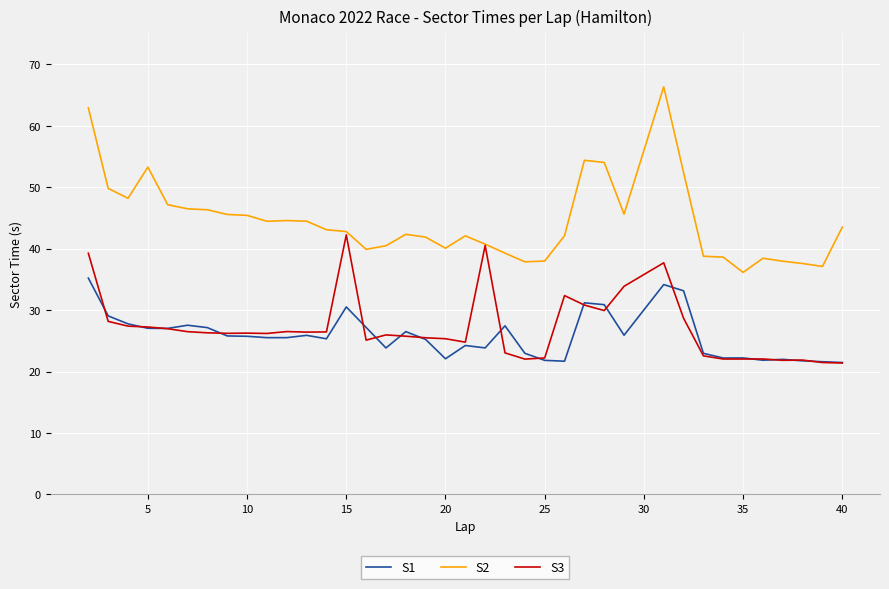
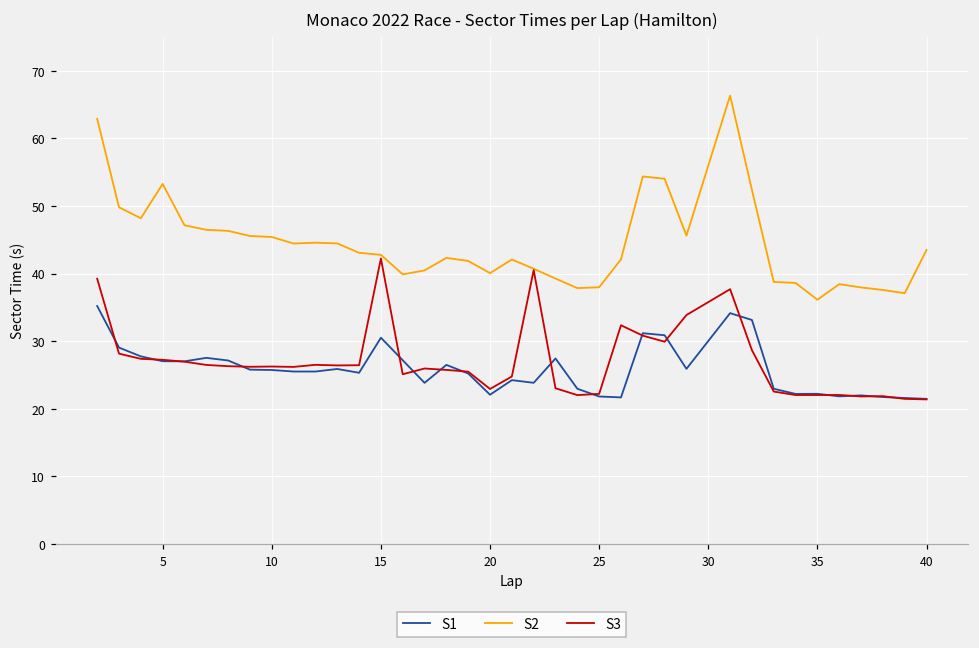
  {
    "S1": {
      "10": 26,
      "15": 31,
      "20": 22
    },
    "S2": {
      "5": 53,
      "10": 45,
      "15": 43,
      "20": 40,
      "25": 38,
      "35": 36,
      "40": 43
    },
    "S3": {
      "10": 26,
      "15": 42,
-     "20": 25
+     "20": 23
    }
  }
